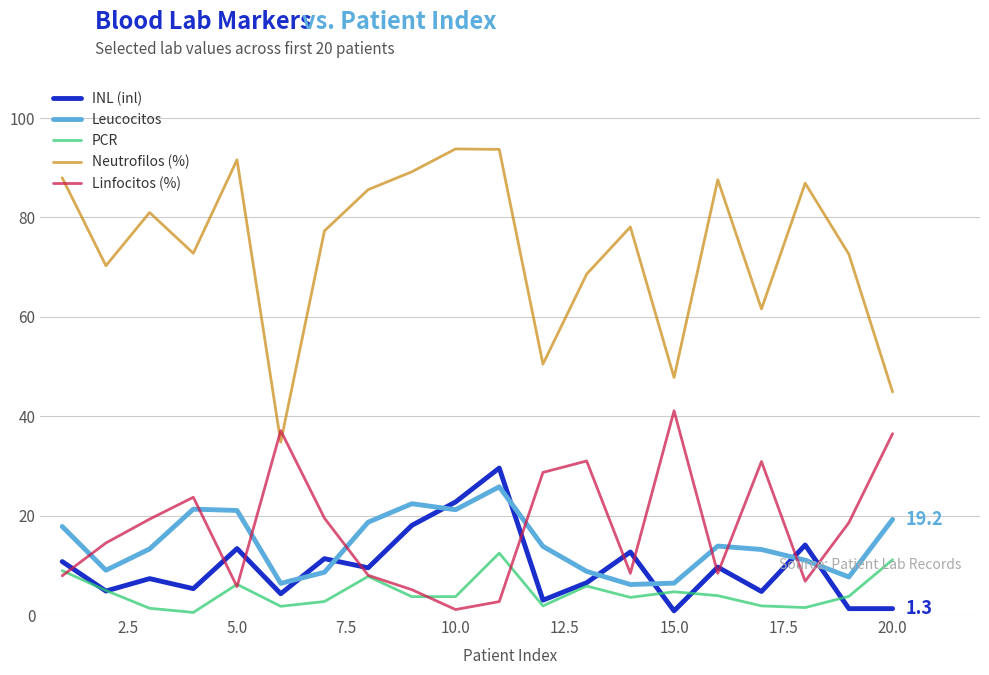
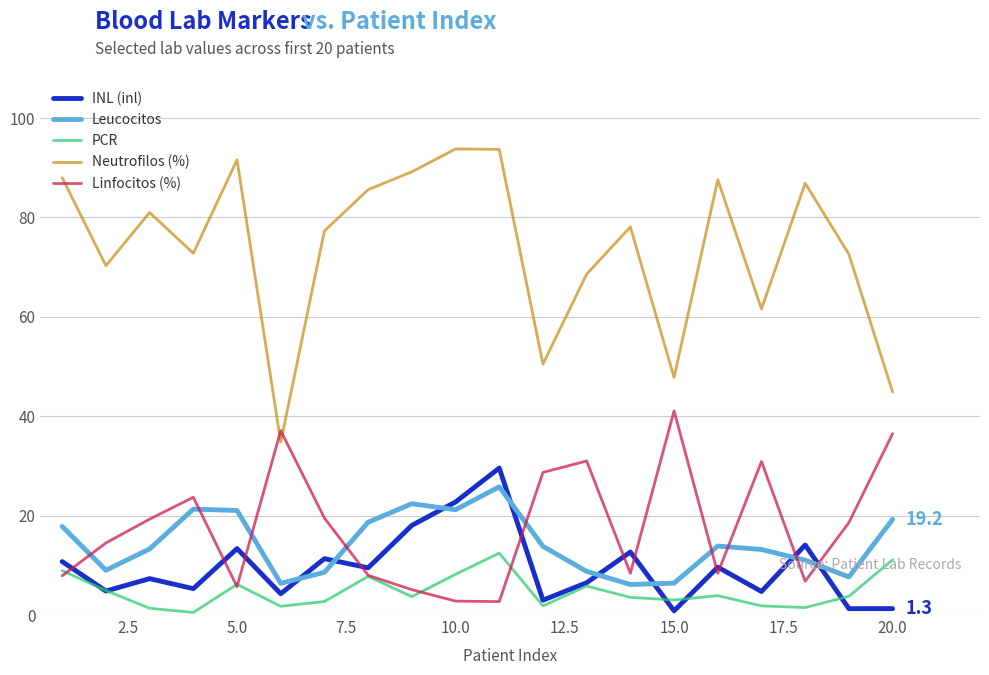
  {
    "INL (inl)": {
      "20.0": 1.3
    },
    "Leucocitos": {
      "20.0": 19.2
    },
    "PCR": {
-     "10.0": 4,
-     "15.0": 5,
+     "10.0": 8,
+     "15.0": 3,
      "20.0": 11
    },
    "Neutrofilos (%)": {
      "5.0": 92,
      "10.0": 94,
      "15.0": 48,
      "20.0": 45
    },
    "Linfocitos (%)": {
-     "10.0": 1,
+     "10.0": 3,
      "15.0": 41,
      "20.0": 37
    }
  }
